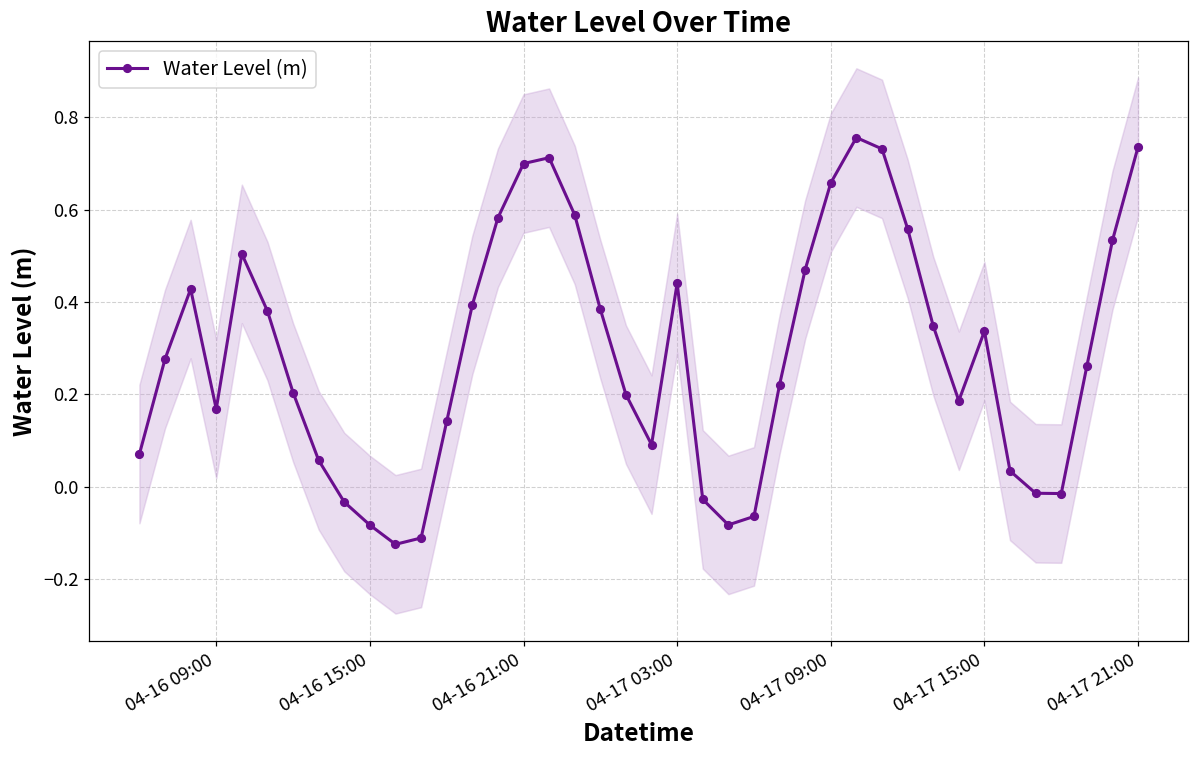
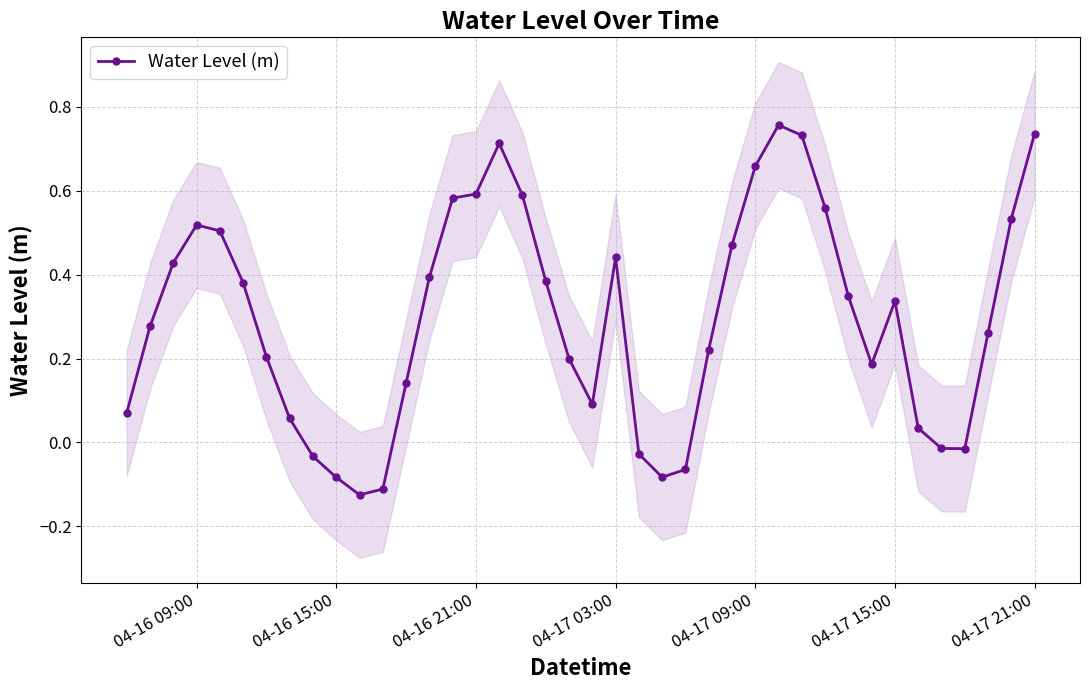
  {
    "Water Level (m)": {
-     "04-16 09:00": 0.17,
+     "04-16 09:00": 0.52,
      "04-16 15:00": -0.08,
-     "04-16 21:00": 0.70,
+     "04-16 21:00": 0.59,
      "04-17 03:00": 0.44,
      "04-17 09:00": 0.66,
      "04-17 15:00": 0.34,
      "04-17 21:00": 0.74
    }
  }
